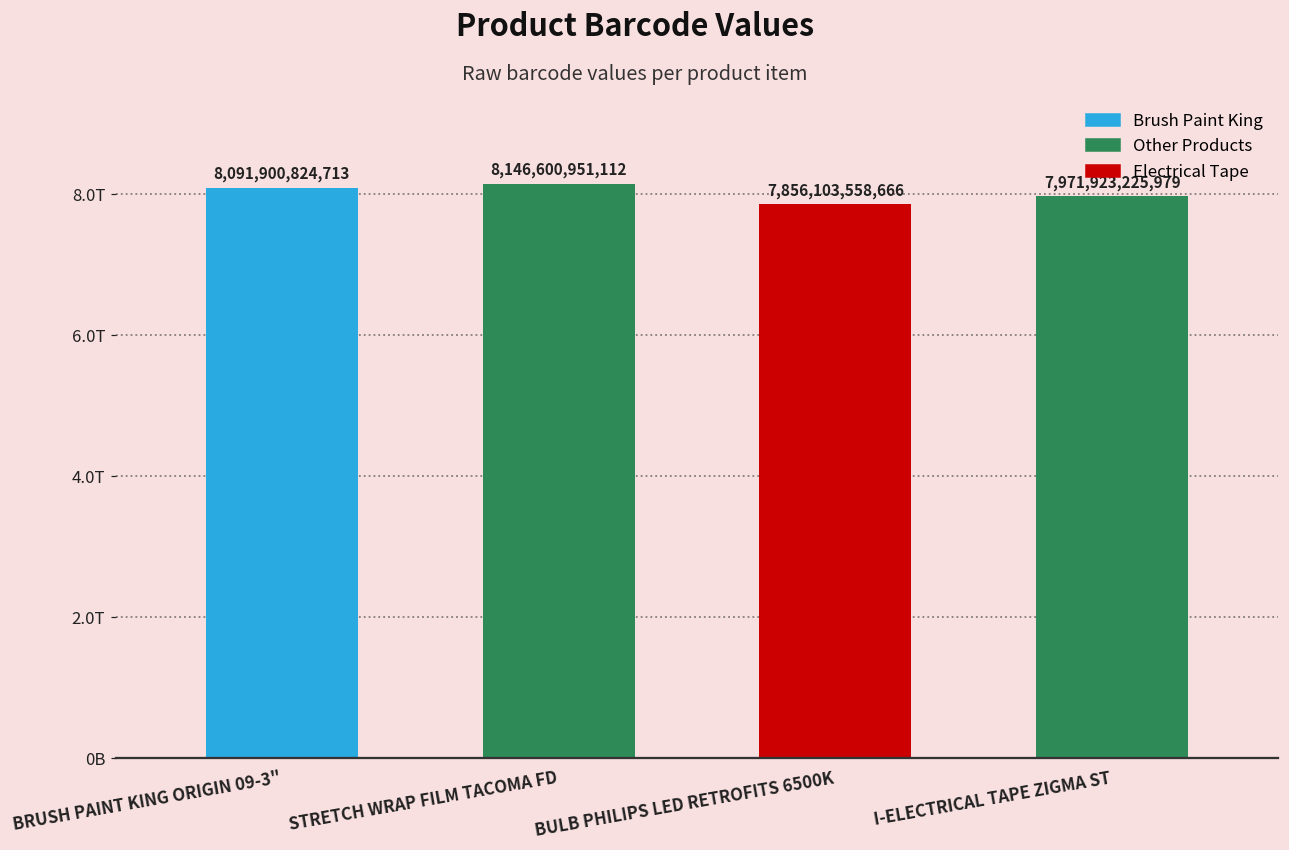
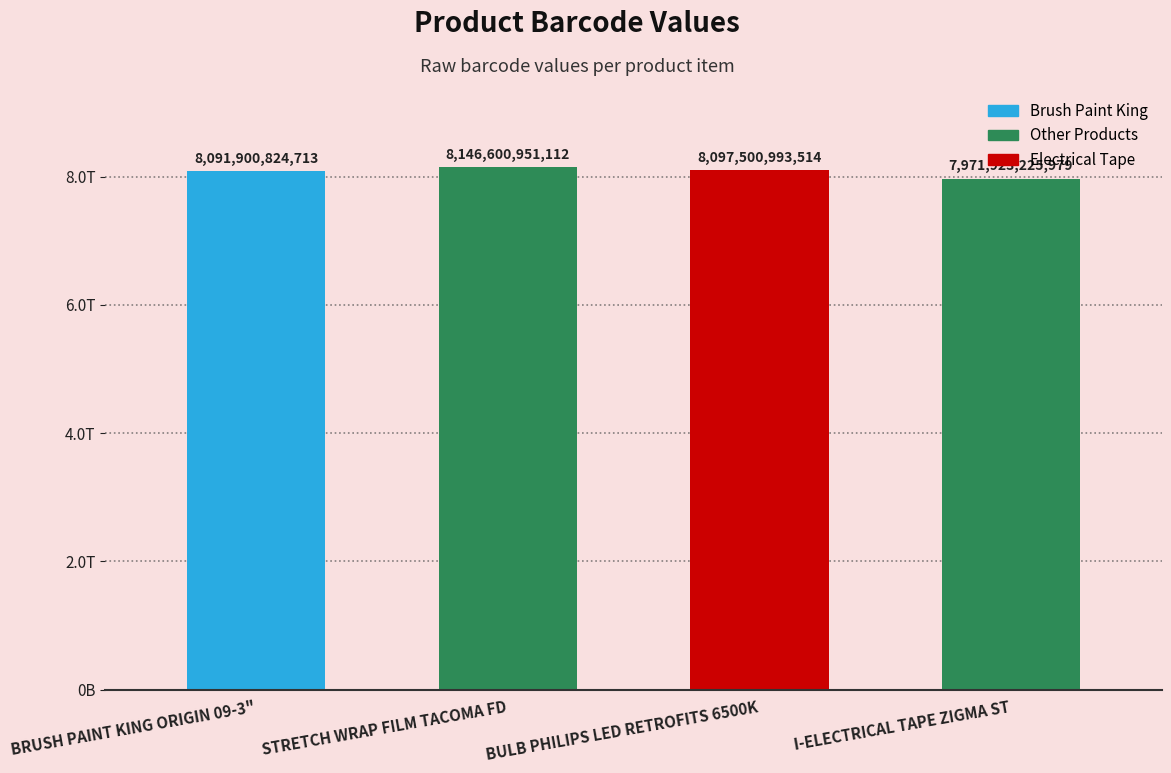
  {
    "BRUSH PAINT KING ORIGIN 09-3\"": "8,091,900,824,713",
    "STRETCH WRAP FILM TACOMA FD": "8,146,600,951,112",
-   "BULB PHILIPS LED RETROFITS 6500K": "7,856,103,558,666",
+   "BULB PHILIPS LED RETROFITS 6500K": "8,097,500,993,514",
    "I-ELECTRICAL TAPE ZIGMA ST": "7,971,923,225,979"
  }
